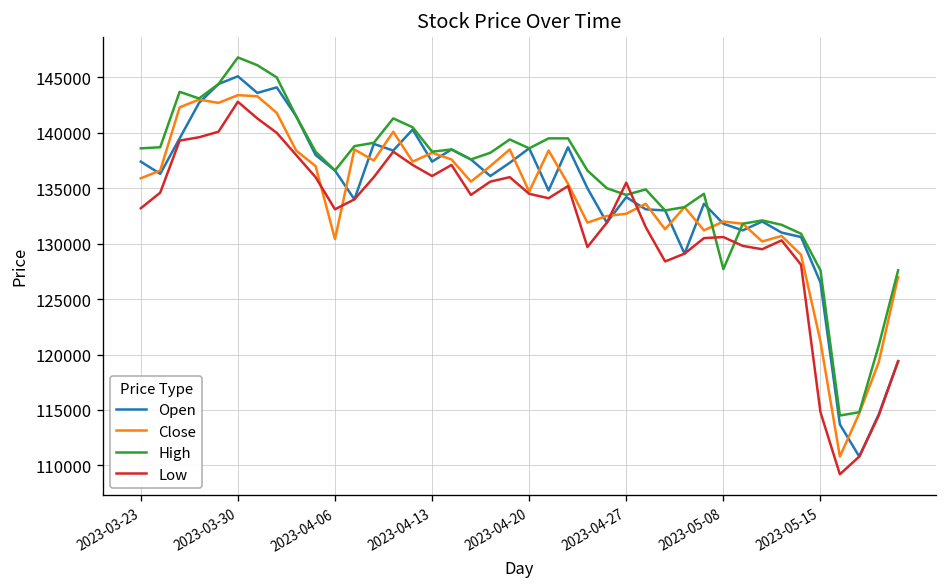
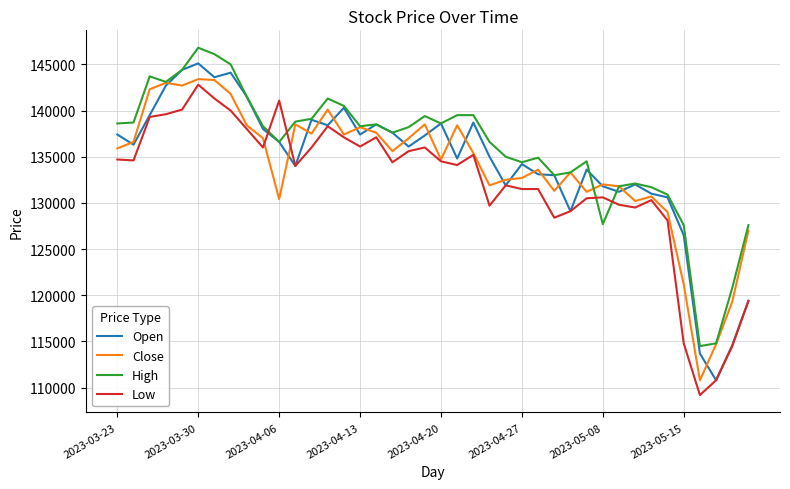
  {
    "Open": {
      "2023-03-23": 137000,
      "2023-03-30": 145000,
      "2023-04-13": 137000,
      "2023-05-15": 127000
    },
    "Close": {
      "2023-03-23": 136000,
      "2023-03-30": 143000,
      "2023-04-06": 130000,
      "2023-04-27": 133000,
      "2023-05-15": 121000
    },
    "High": {
      "2023-03-23": 139000,
      "2023-03-30": 147000,
      "2023-05-08": 128000,
      "2023-05-15": 128000
    },
    "Low": {
-     "2023-03-23": 133000,
+     "2023-03-23": 135000,
      "2023-03-30": 143000,
-     "2023-04-06": 133000,
+     "2023-04-06": 141000,
      "2023-04-13": 136000,
-     "2023-04-27": 136000,
+     "2023-04-27": 132000,
      "2023-05-08": 131000,
      "2023-05-15": 115000
    }
  }
